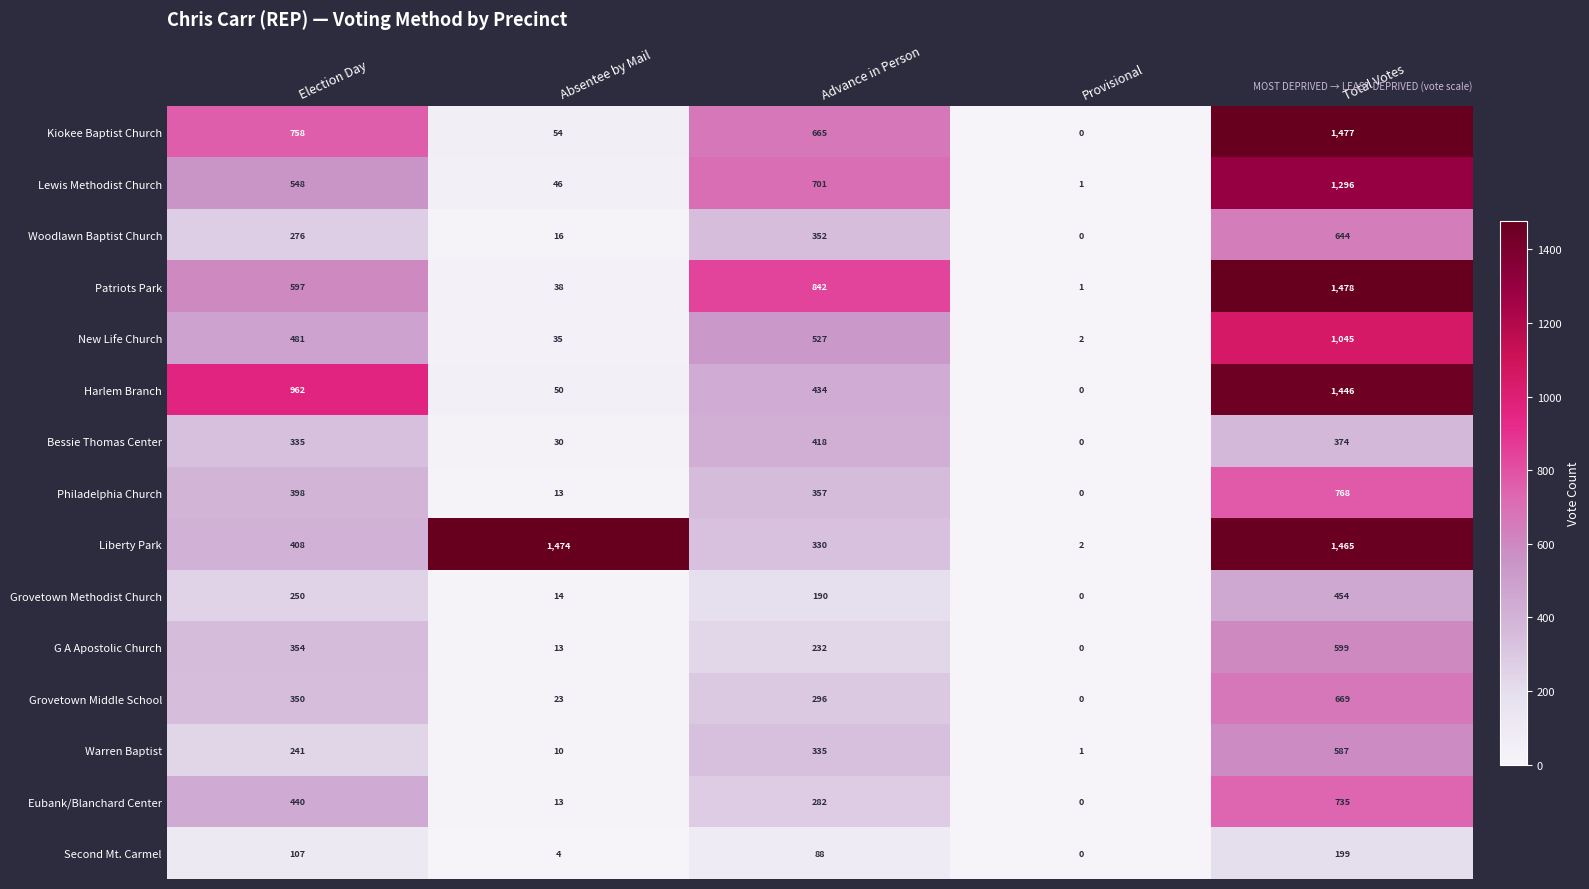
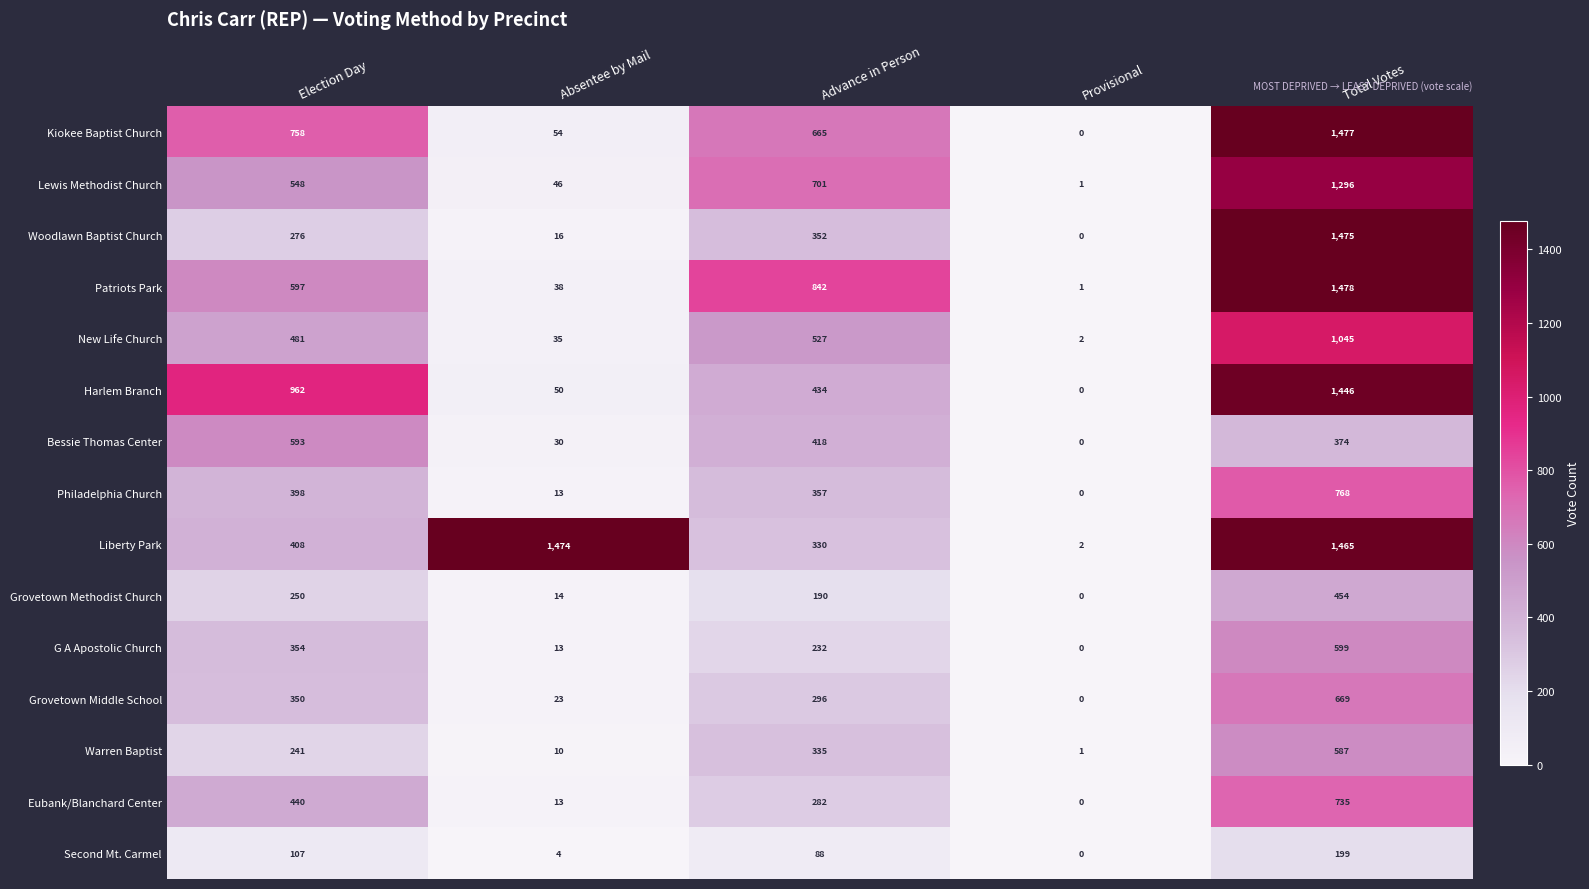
  {
    "Kiokee Baptist Church": {
      "Election Day": "758",
      "Absentee by Mail": "54",
      "Advance in Person": "665",
      "Provisional": "0",
      "Total Votes": "1,477"
    },
    "Lewis Methodist Church": {
      "Election Day": "548",
      "Absentee by Mail": "46",
      "Advance in Person": "701",
      "Provisional": "1",
      "Total Votes": "1,296"
    },
    "Woodlawn Baptist Church": {
      "Election Day": "276",
      "Absentee by Mail": "16",
      "Advance in Person": "352",
      "Provisional": "0",
-     "Total Votes": "644"
+     "Total Votes": "1,475"
    },
    "Patriots Park": {
      "Election Day": "597",
      "Absentee by Mail": "38",
      "Advance in Person": "842",
      "Provisional": "1",
      "Total Votes": "1,478"
    },
    "New Life Church": {
      "Election Day": "481",
      "Absentee by Mail": "35",
      "Advance in Person": "527",
      "Provisional": "2",
      "Total Votes": "1,045"
    },
    "Harlem Branch": {
      "Election Day": "962",
      "Absentee by Mail": "50",
      "Advance in Person": "434",
      "Provisional": "0",
      "Total Votes": "1,446"
    },
    "Bessie Thomas Center": {
-     "Election Day": "335",
+     "Election Day": "593",
      "Absentee by Mail": "30",
      "Advance in Person": "418",
      "Provisional": "0",
      "Total Votes": "374"
    },
    "Philadelphia Church": {
      "Election Day": "398",
      "Absentee by Mail": "13",
      "Advance in Person": "357",
      "Provisional": "0",
      "Total Votes": "768"
    },
    "Liberty Park": {
      "Election Day": "408",
      "Absentee by Mail": "1,474",
      "Advance in Person": "330",
      "Provisional": "2",
      "Total Votes": "1,465"
    },
    "Grovetown Methodist Church": {
      "Election Day": "250",
      "Absentee by Mail": "14",
      "Advance in Person": "190",
      "Provisional": "0",
      "Total Votes": "454"
    },
    "G A Apostolic Church": {
      "Election Day": "354",
      "Absentee by Mail": "13",
      "Advance in Person": "232",
      "Provisional": "0",
      "Total Votes": "599"
    },
    "Grovetown Middle School": {
      "Election Day": "350",
      "Absentee by Mail": "23",
      "Advance in Person": "296",
      "Provisional": "0",
      "Total Votes": "669"
    },
    "Warren Baptist": {
      "Election Day": "241",
      "Absentee by Mail": "10",
      "Advance in Person": "335",
      "Provisional": "1",
      "Total Votes": "587"
    },
    "Eubank/Blanchard Center": {
      "Election Day": "440",
      "Absentee by Mail": "13",
      "Advance in Person": "282",
      "Provisional": "0",
      "Total Votes": "735"
    },
    "Second Mt. Carmel": {
      "Election Day": "107",
      "Absentee by Mail": "4",
      "Advance in Person": "88",
      "Provisional": "0",
      "Total Votes": "199"
    }
  }
